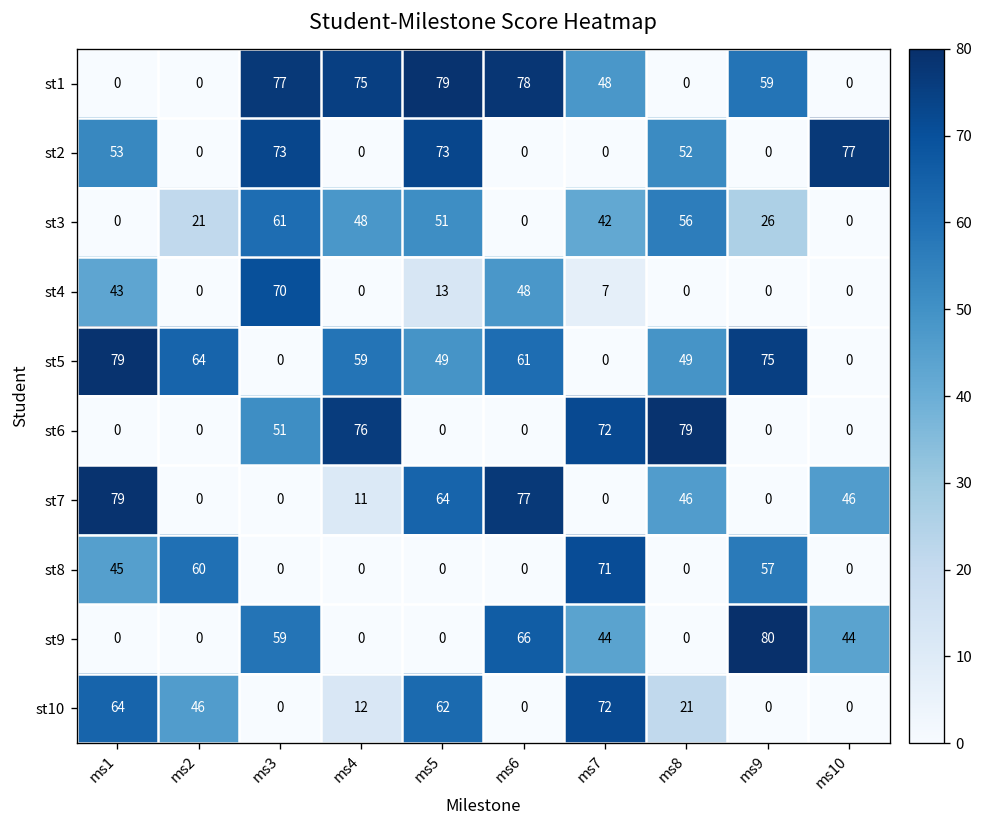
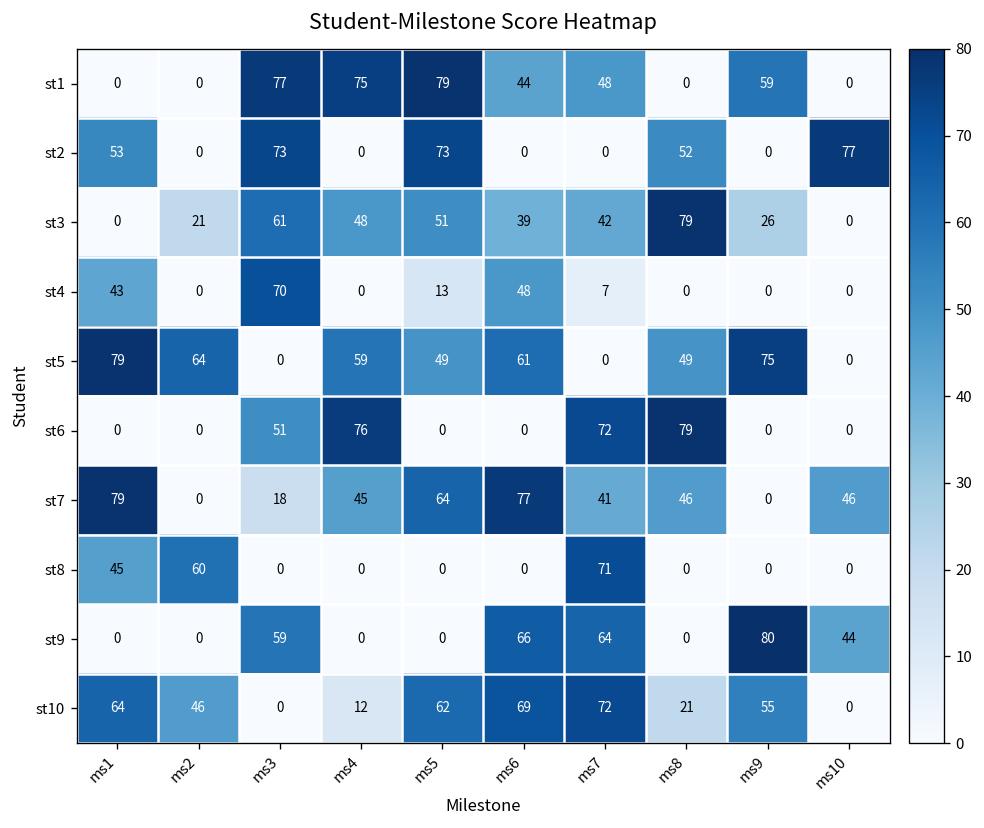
  {
    "st1": {
      "ms1": 0,
      "ms2": 0,
      "ms3": 77,
      "ms4": 75,
      "ms5": 79,
-     "ms6": 78,
+     "ms6": 44,
      "ms7": 48,
      "ms8": 0,
      "ms9": 59,
      "ms10": 0
    },
    "st2": {
      "ms1": 53,
      "ms2": 0,
      "ms3": 73,
      "ms4": 0,
      "ms5": 73,
      "ms6": 0,
      "ms7": 0,
      "ms8": 52,
      "ms9": 0,
      "ms10": 77
    },
    "st3": {
      "ms1": 0,
      "ms2": 21,
      "ms3": 61,
      "ms4": 48,
      "ms5": 51,
-     "ms6": 0,
+     "ms6": 39,
      "ms7": 42,
-     "ms8": 56,
+     "ms8": 79,
      "ms9": 26,
      "ms10": 0
    },
    "st4": {
      "ms1": 43,
      "ms2": 0,
      "ms3": 70,
      "ms4": 0,
      "ms5": 13,
      "ms6": 48,
      "ms7": 7,
      "ms8": 0,
      "ms9": 0,
      "ms10": 0
    },
    "st5": {
      "ms1": 79,
      "ms2": 64,
      "ms3": 0,
      "ms4": 59,
      "ms5": 49,
      "ms6": 61,
      "ms7": 0,
      "ms8": 49,
      "ms9": 75,
      "ms10": 0
    },
    "st6": {
      "ms1": 0,
      "ms2": 0,
      "ms3": 51,
      "ms4": 76,
      "ms5": 0,
      "ms6": 0,
      "ms7": 72,
      "ms8": 79,
      "ms9": 0,
      "ms10": 0
    },
    "st7": {
      "ms1": 79,
      "ms2": 0,
-     "ms3": 0,
-     "ms4": 11,
+     "ms3": 18,
+     "ms4": 45,
      "ms5": 64,
      "ms6": 77,
-     "ms7": 0,
+     "ms7": 41,
      "ms8": 46,
      "ms9": 0,
      "ms10": 46
    },
    "st8": {
      "ms1": 45,
      "ms2": 60,
      "ms3": 0,
      "ms4": 0,
      "ms5": 0,
      "ms6": 0,
      "ms7": 71,
      "ms8": 0,
-     "ms9": 57,
+     "ms9": 0,
      "ms10": 0
    },
    "st9": {
      "ms1": 0,
      "ms2": 0,
      "ms3": 59,
      "ms4": 0,
      "ms5": 0,
      "ms6": 66,
-     "ms7": 44,
+     "ms7": 64,
      "ms8": 0,
      "ms9": 80,
      "ms10": 44
    },
    "st10": {
      "ms1": 64,
      "ms2": 46,
      "ms3": 0,
      "ms4": 12,
      "ms5": 62,
-     "ms6": 0,
+     "ms6": 69,
      "ms7": 72,
      "ms8": 21,
-     "ms9": 0,
+     "ms9": 55,
      "ms10": 0
    }
  }
